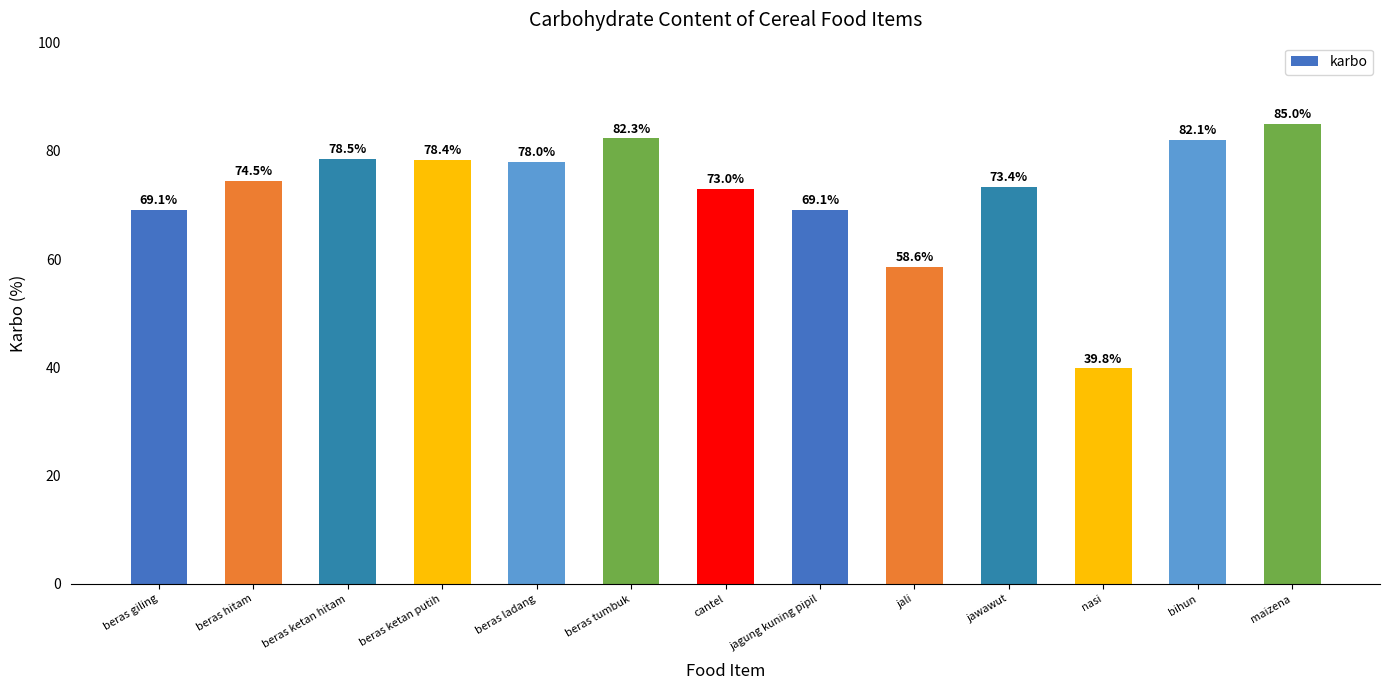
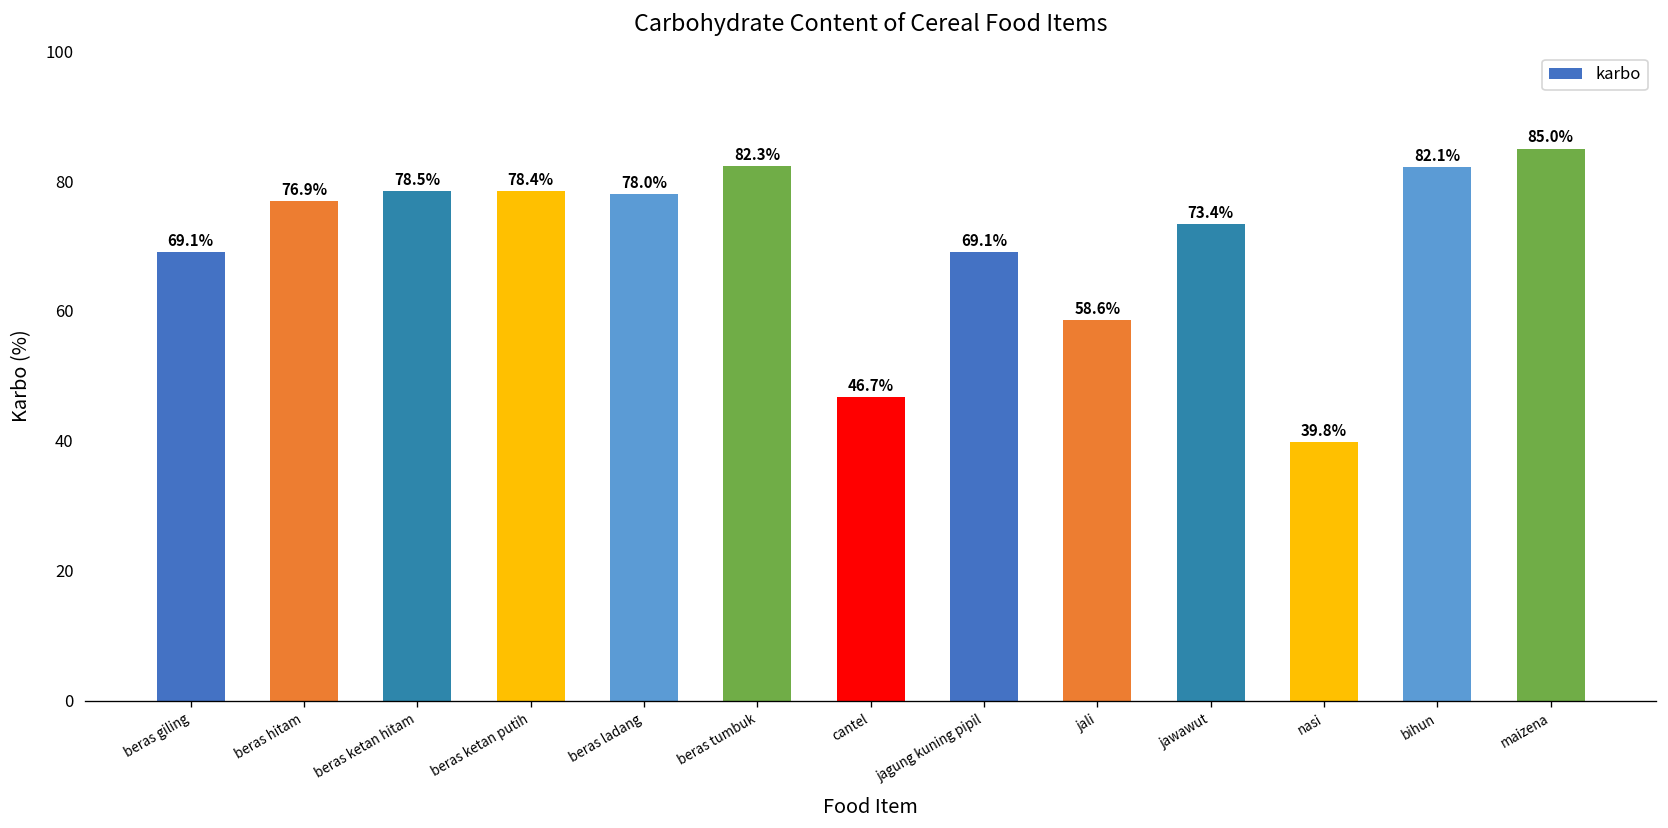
  {
    "beras giling": "69.1%",
-   "beras hitam": "74.5%",
+   "beras hitam": "76.9%",
    "beras ketan hitam": "78.5%",
    "beras ketan putih": "78.4%",
    "beras ladang": "78.0%",
    "beras tumbuk": "82.3%",
-   "cantel": "73.0%",
+   "cantel": "46.7%",
    "jagung kuning pipil": "69.1%",
    "jali": "58.6%",
    "jawawut": "73.4%",
    "nasi": "39.8%",
    "bihun": "82.1%",
    "maizena": "85.0%"
  }
